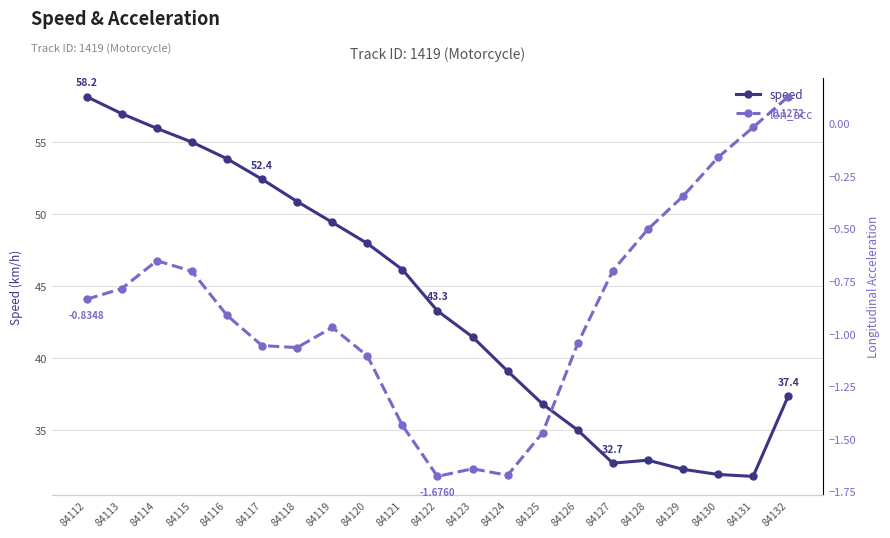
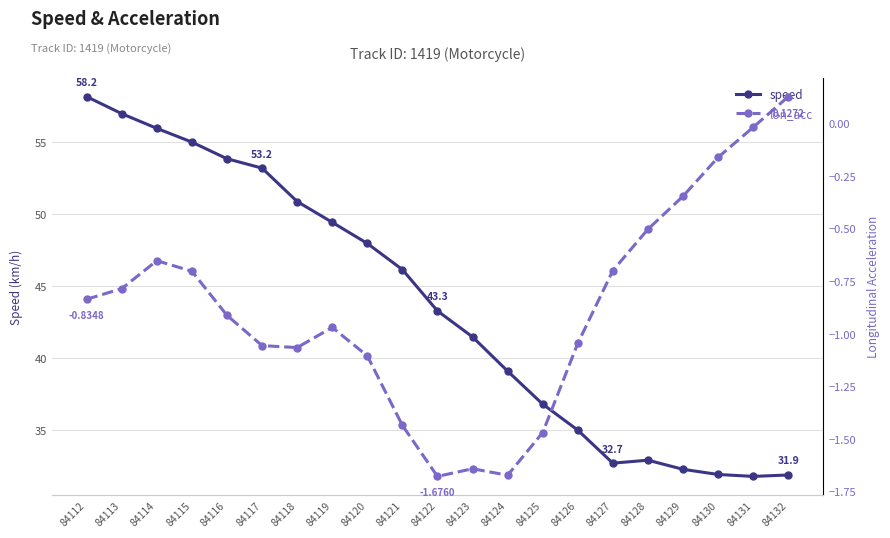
  {
    "speed": {
      "84112": 58.2,
-     "84117": 52.4,
+     "84117": 53.2,
      "84122": 43.3,
      "84127": 32.7,
-     "84132": 37.4
+     "84132": 31.9
    },
    "lon_acc": {
      "84112": -0.8348,
      "84122": -1.6760,
      "84132": 0.1272
    }
  }
